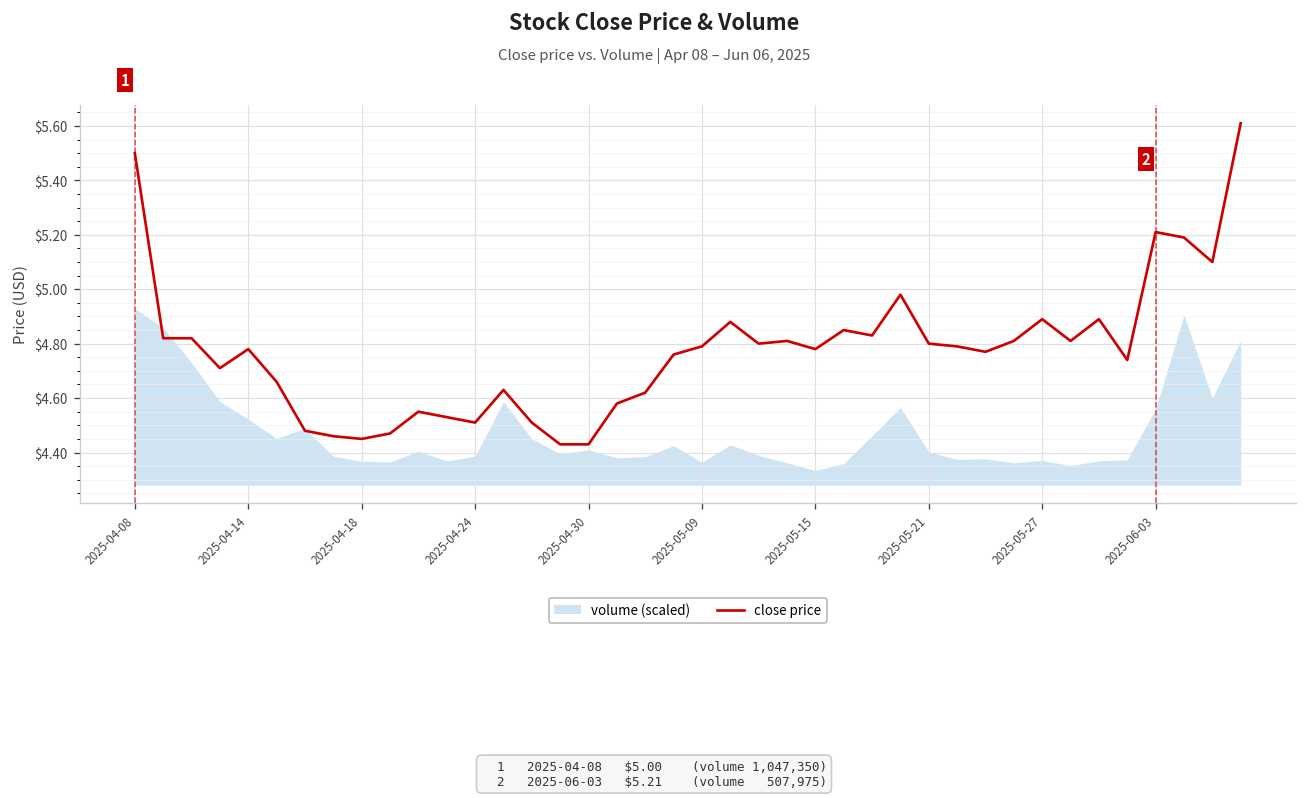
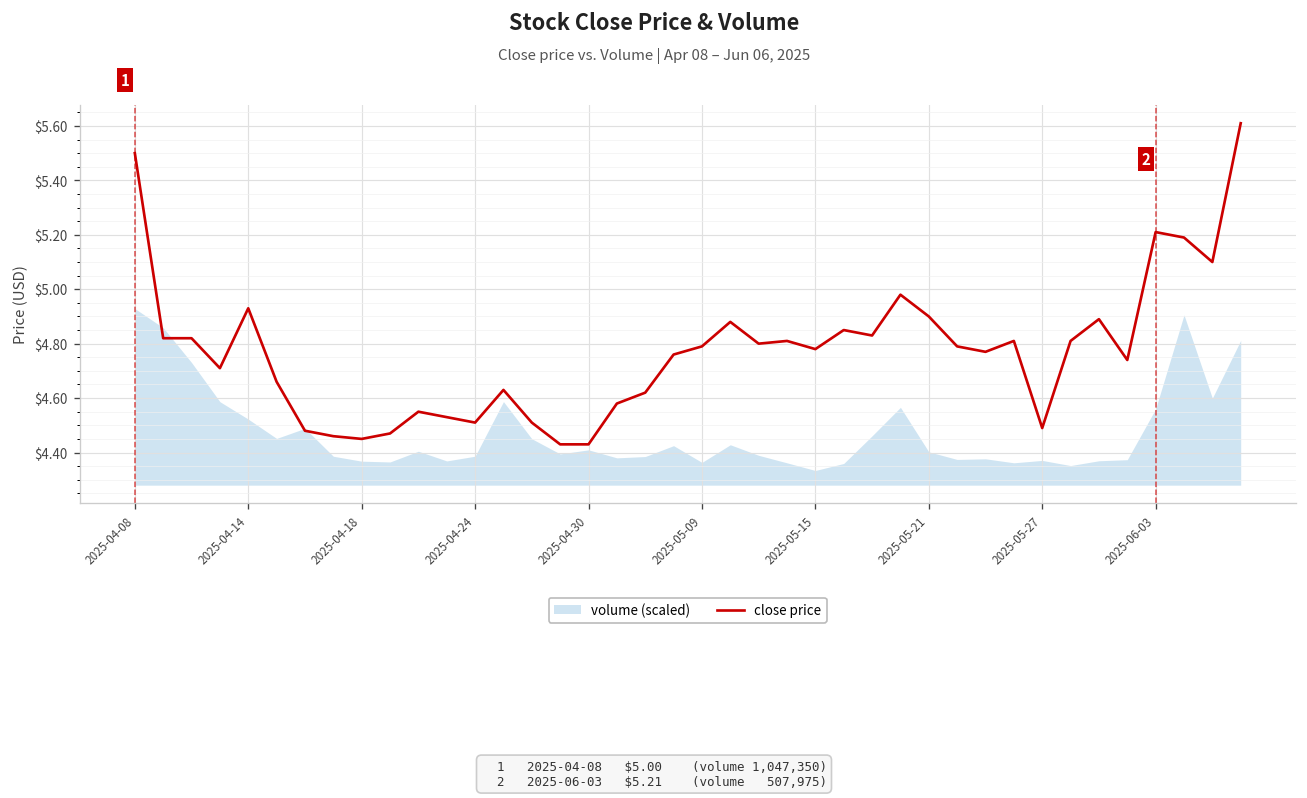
  {
    "close price": {
      "2025-04-08": "$5.50",
-     "2025-04-14": "$4.78",
+     "2025-04-14": "$4.93",
      "2025-04-18": "$4.45",
      "2025-04-24": "$4.51",
      "2025-04-30": "$4.43",
      "2025-05-09": "$4.79",
      "2025-05-15": "$4.78",
-     "2025-05-21": "$4.8",
-     "2025-05-27": "$4.89",
+     "2025-05-21": "$4.9",
+     "2025-05-27": "$4.49",
      "2025-06-03": "$5.21"
    },
    "volume (scaled)": {
      "2025-04-08": "$4.93",
      "2025-04-14": "$4.52",
      "2025-04-18": "$4.37",
      "2025-04-24": "$4.39",
      "2025-04-30": "$4.41",
      "2025-05-09": "$4.36",
      "2025-05-15": "$4.33",
      "2025-05-21": "$4.40",
      "2025-05-27": "$4.37",
      "2025-06-03": "$4.56"
    }
  }
